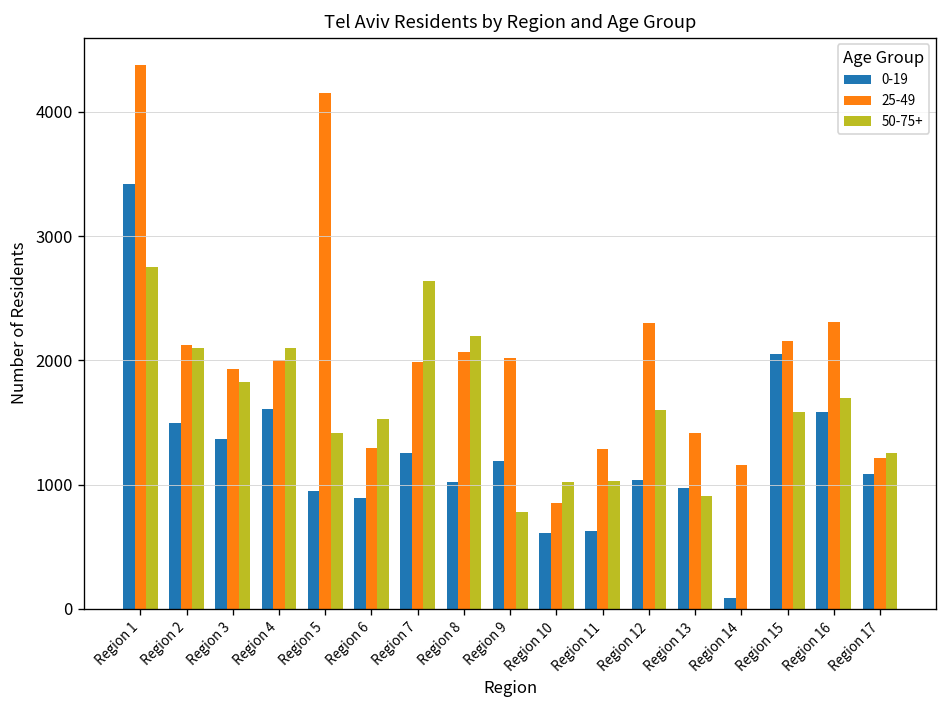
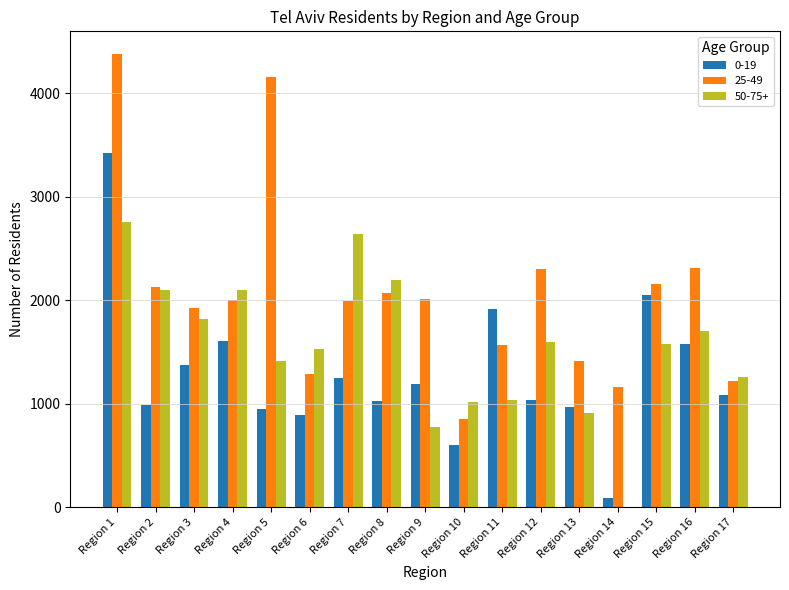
  {
    "0-19": {
      "Region 1": 3420,
-     "Region 2": 1490,
+     "Region 2": 990,
      "Region 3": 1370,
      "Region 4": 1610,
      "Region 5": 950,
      "Region 6": 890,
      "Region 7": 1250,
      "Region 8": 1030,
      "Region 9": 1190,
      "Region 10": 610,
-     "Region 11": 630,
+     "Region 11": 1910,
      "Region 12": 1040,
      "Region 13": 970,
      "Region 14": 90,
      "Region 15": 2050,
      "Region 16": 1580,
      "Region 17": 1090
    },
    "25-49": {
      "Region 1": 4380,
      "Region 2": 2130,
      "Region 3": 1930,
      "Region 4": 2000,
      "Region 5": 4150,
      "Region 6": 1290,
      "Region 7": 1990,
      "Region 8": 2070,
      "Region 9": 2020,
      "Region 10": 850,
-     "Region 11": 1290,
+     "Region 11": 1570,
      "Region 12": 2300,
      "Region 13": 1420,
      "Region 14": 1160,
      "Region 15": 2160,
      "Region 16": 2310,
      "Region 17": 1220
    },
    "50-75+": {
      "Region 1": 2760,
      "Region 2": 2100,
      "Region 3": 1820,
      "Region 4": 2100,
      "Region 5": 1420,
      "Region 6": 1530,
      "Region 7": 2640,
      "Region 8": 2200,
      "Region 9": 780,
      "Region 10": 1020,
      "Region 11": 1030,
      "Region 12": 1600,
      "Region 13": 910,
      "Region 14": 0,
      "Region 15": 1580,
      "Region 16": 1700,
      "Region 17": 1260
    }
  }
